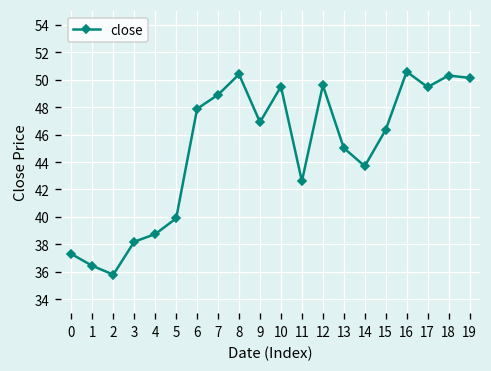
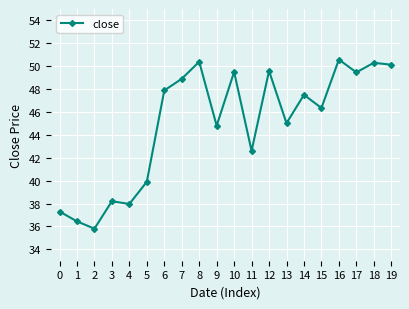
  {
    "0": 37.3,
    "1": 36.4,
    "2": 35.8,
    "3": 38.2,
-   "4": 38.8,
+   "4": 38.0,
    "5": 39.9,
    "6": 47.9,
    "7": 48.9,
    "8": 50.4,
-   "9": 46.9,
+   "9": 44.8,
    "10": 49.5,
    "11": 42.6,
    "12": 49.6,
    "13": 45.0,
-   "14": 43.7,
+   "14": 47.5,
    "15": 46.4,
    "16": 50.6,
    "17": 49.5,
    "18": 50.3,
    "19": 50.1
  }
